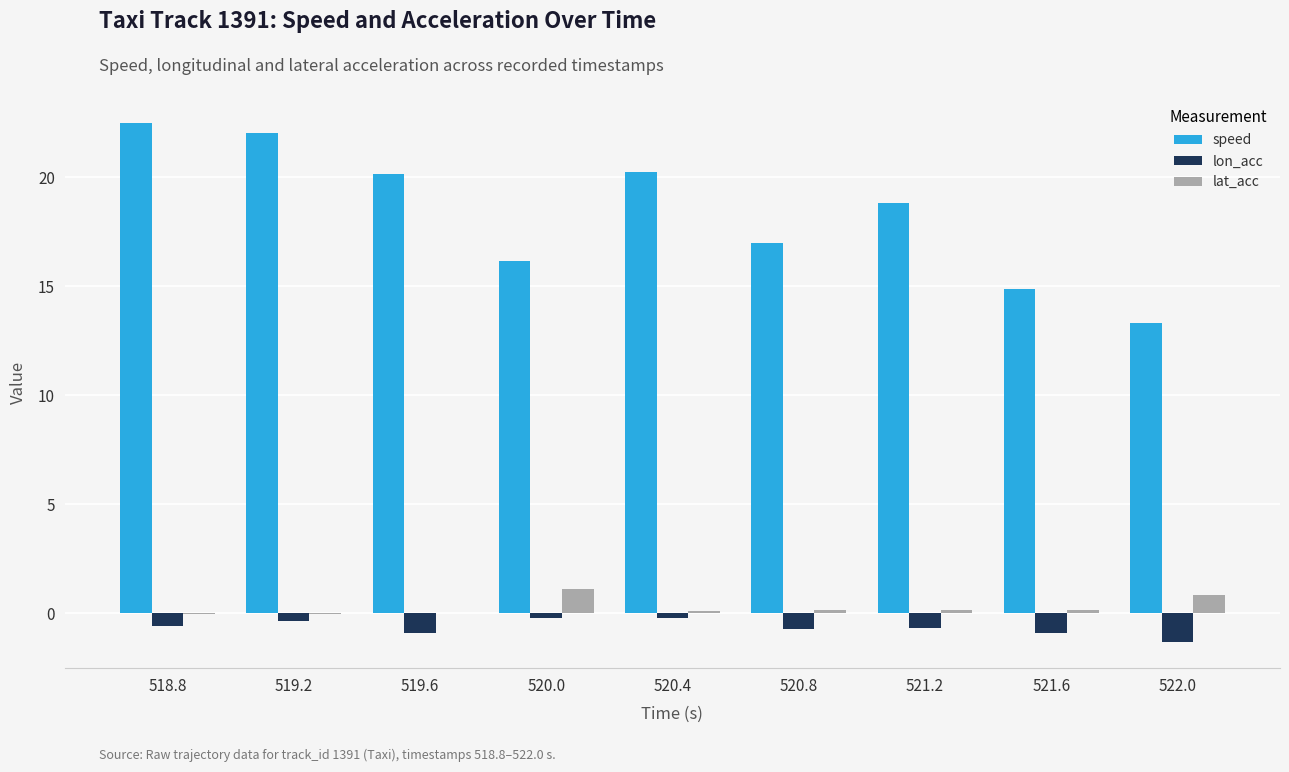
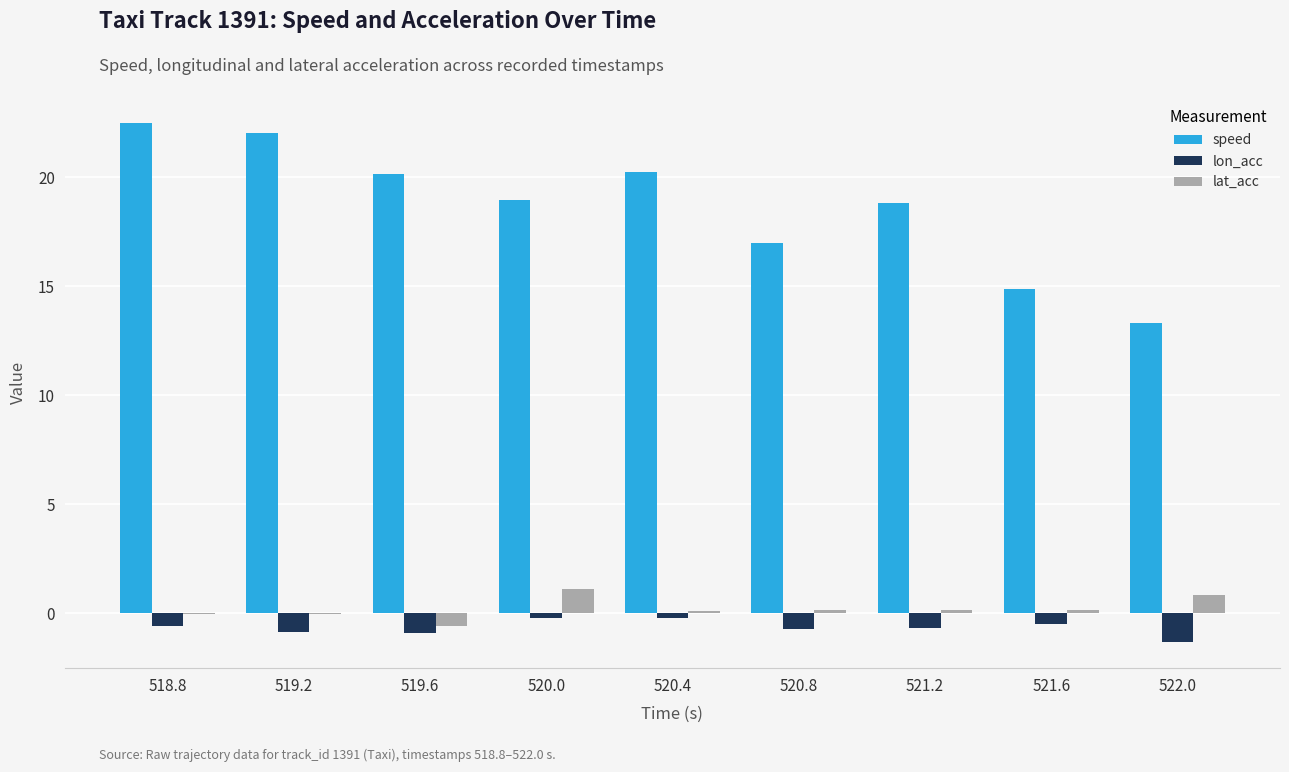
  {
    "speed": {
      "518.8": 22.5,
      "519.2": 22.1,
      "519.6": 20.2,
-     "520.0": 16.2,
+     "520.0": 19.0,
      "520.4": 20.3,
      "520.8": 17.0,
      "521.2": 18.8,
      "521.6": 14.9,
      "522.0": 13.3
    },
    "lon_acc": {
      "518.8": -0.6,
-     "519.2": -0.4,
+     "519.2": -0.9,
      "519.6": -0.9,
      "520.0": -0.2,
      "520.4": -0.2,
      "520.8": -0.7,
      "521.2": -0.7,
-     "521.6": -0.9,
+     "521.6": -0.5,
      "522.0": -1.3
    },
    "lat_acc": {
-     "519.6": 0.0,
+     "519.6": -0.6,
      "520.0": 1.1,
      "520.8": 0.1,
      "521.2": 0.1,
      "521.6": 0.1,
      "522.0": 0.8
    }
  }
